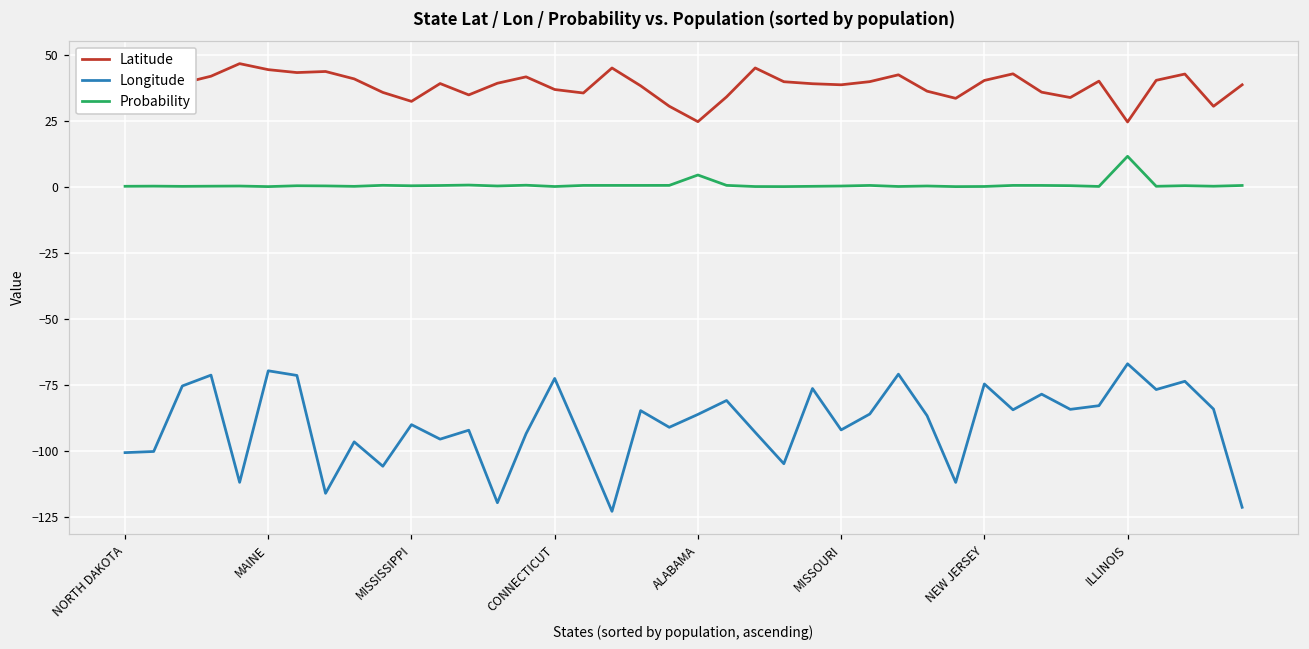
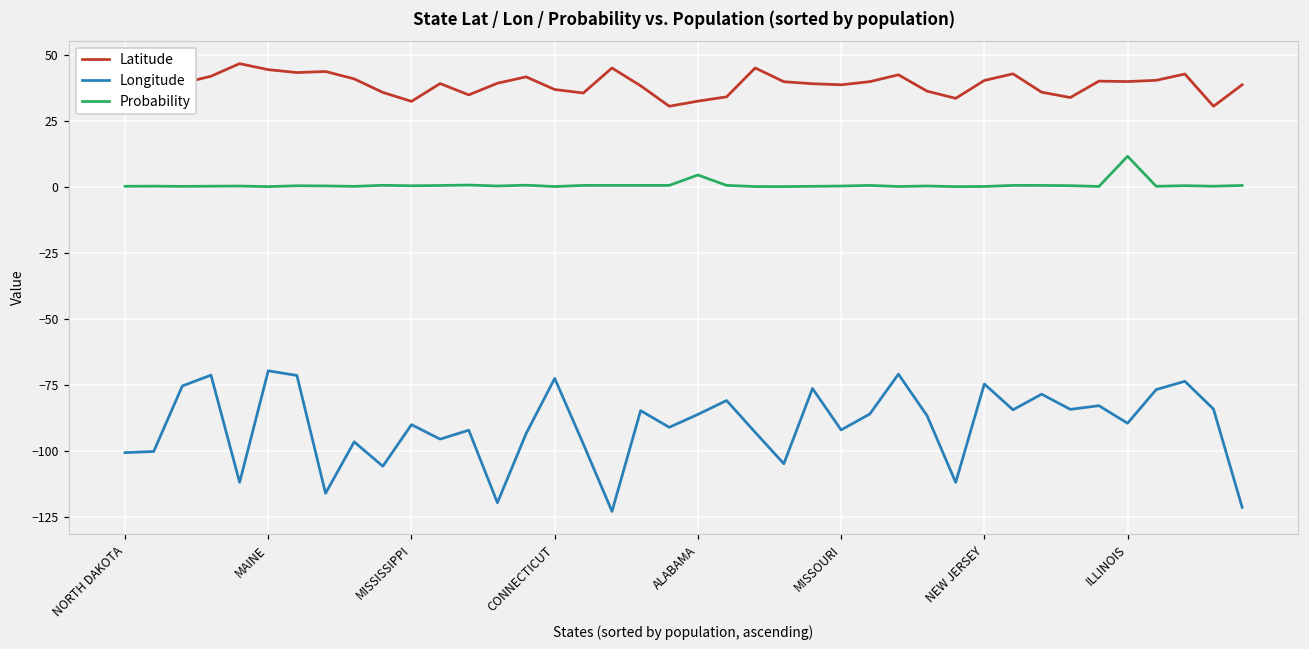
  {
    "Latitude": {
      "CONNECTICUT": 37,
-     "ALABAMA": 25,
-     "ILLINOIS": 24
+     "ALABAMA": 32,
+     "ILLINOIS": 40
    },
    "Longitude": {
      "CONNECTICUT": -73,
      "ALABAMA": -86,
-     "ILLINOIS": -67
+     "ILLINOIS": -90
    },
    "Probability": {
      "CONNECTICUT": 0,
      "ALABAMA": 4,
      "ILLINOIS": 11
    }
  }
